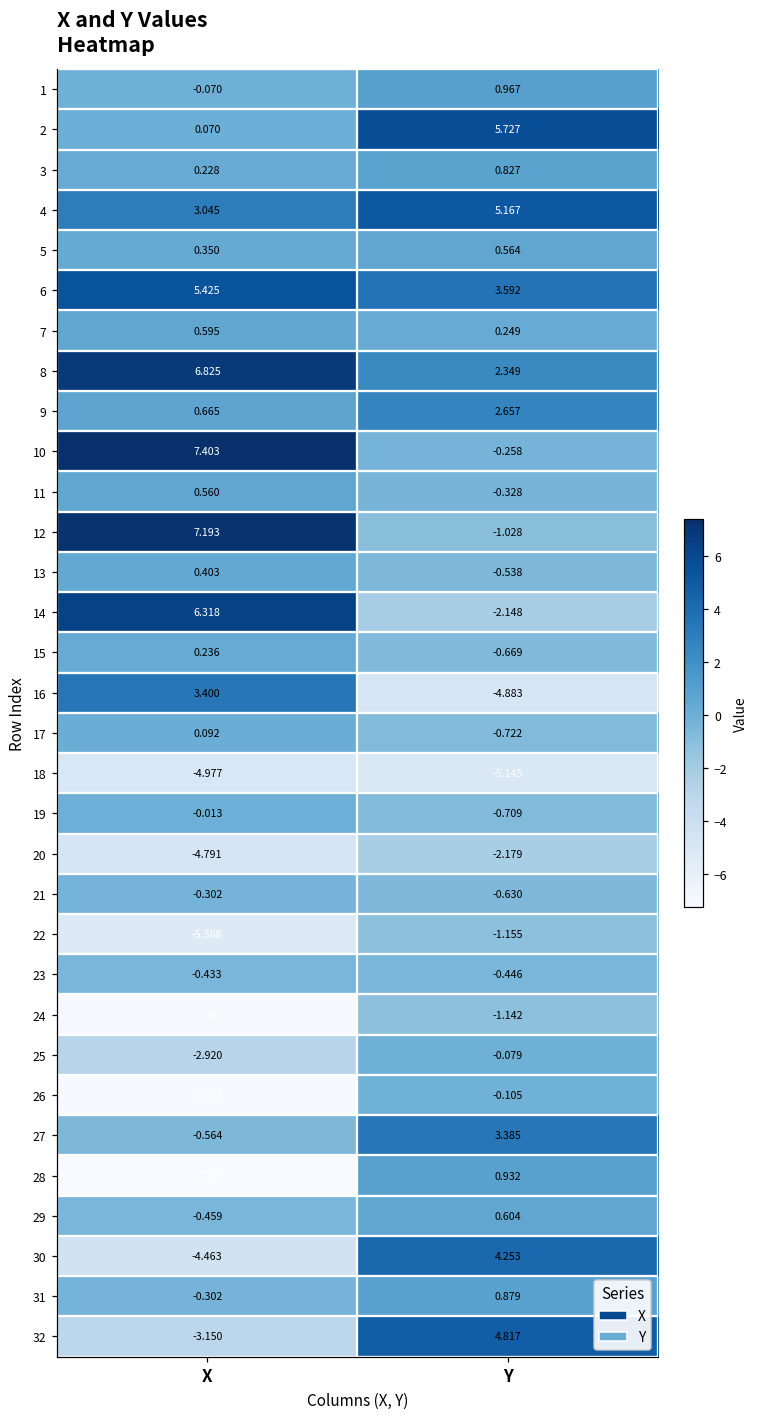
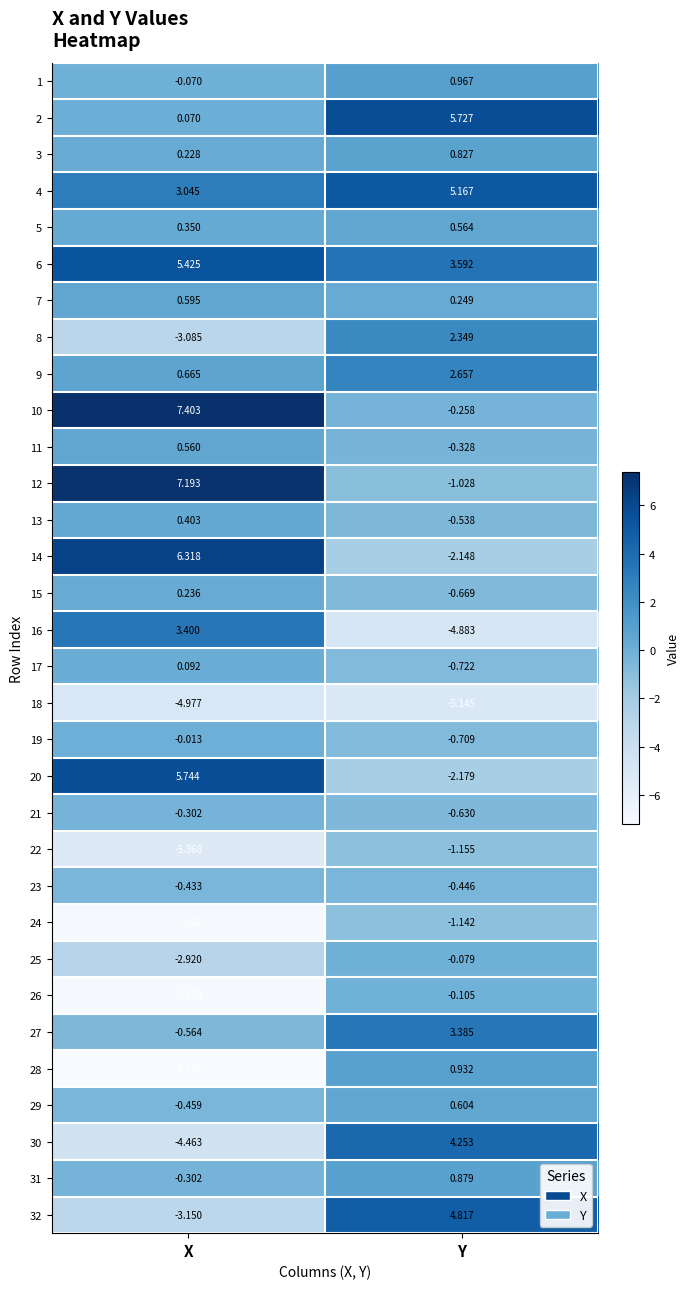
  {
    "1": {
      "X": -0.070,
      "Y": 0.967
    },
    "2": {
      "X": 0.070,
      "Y": 5.727
    },
    "3": {
      "X": 0.228,
      "Y": 0.827
    },
    "4": {
      "X": 3.045,
      "Y": 5.167
    },
    "5": {
      "X": 0.350,
      "Y": 0.564
    },
    "6": {
      "X": 5.425,
      "Y": 3.592
    },
    "7": {
      "X": 0.595,
      "Y": 0.249
    },
    "8": {
-     "X": 6.825,
+     "X": -3.085,
      "Y": 2.349
    },
    "9": {
      "X": 0.665,
      "Y": 2.657
    },
    "10": {
      "X": 7.403,
      "Y": -0.258
    },
    "11": {
      "X": 0.560,
      "Y": -0.328
    },
    "12": {
      "X": 7.193,
      "Y": -1.028
    },
    "13": {
      "X": 0.403,
      "Y": -0.538
    },
    "14": {
      "X": 6.318,
      "Y": -2.148
    },
    "15": {
      "X": 0.236,
      "Y": -0.669
    },
    "16": {
      "X": 3.400,
      "Y": -4.883
    },
    "17": {
      "X": 0.092,
      "Y": -0.722
    },
    "18": {
      "X": -4.977
    },
    "19": {
      "X": -0.013,
      "Y": -0.709
    },
    "20": {
-     "X": -4.791,
+     "X": 5.744,
      "Y": -2.179
    },
    "21": {
      "X": -0.302,
      "Y": -0.630
    },
    "22": {
      "Y": -1.155
    },
    "23": {
      "X": -0.433,
      "Y": -0.446
    },
    "24": {
      "Y": -1.142
    },
    "25": {
      "X": -2.920,
      "Y": -0.079
    },
    "26": {
      "Y": -0.105
    },
    "27": {
      "X": -0.564,
      "Y": 3.385
    },
    "28": {
      "Y": 0.932
    },
    "29": {
      "X": -0.459,
      "Y": 0.604
    },
    "30": {
      "X": -4.463,
      "Y": 4.253
    },
    "31": {
      "X": -0.302,
      "Y": 0.879
    },
    "32": {
      "X": -3.150,
      "Y": 4.817
    }
  }
